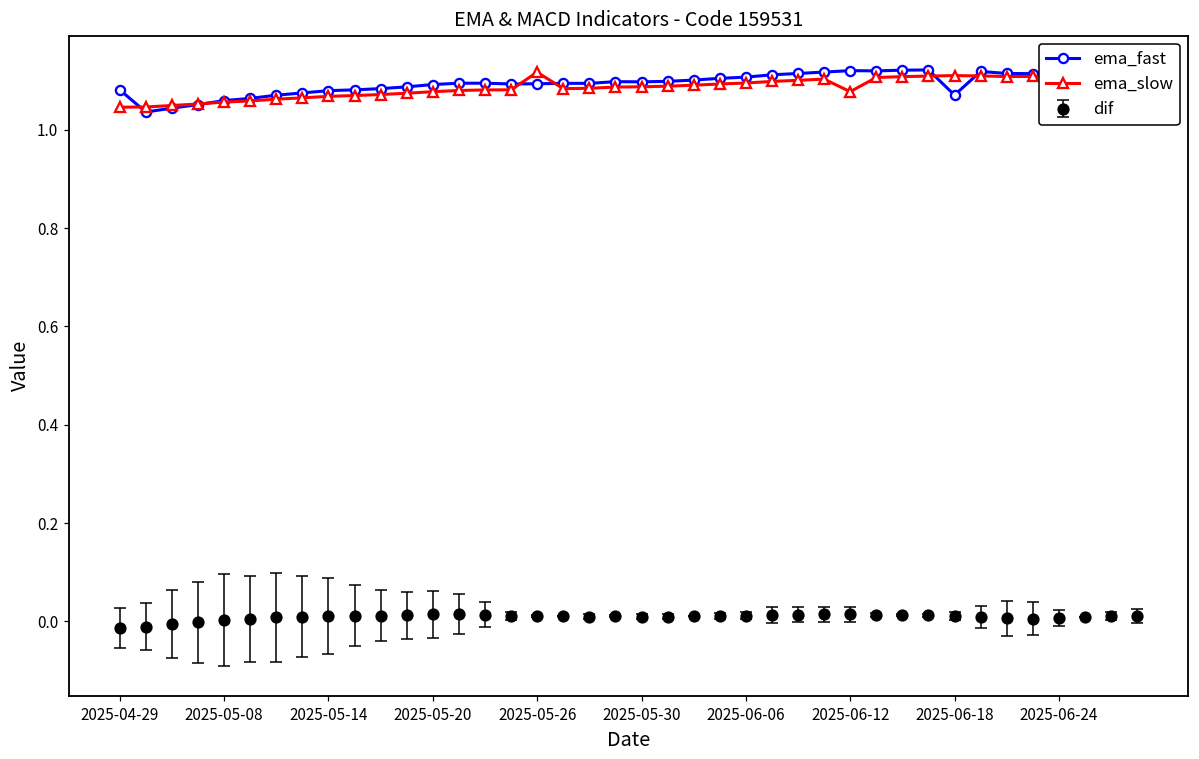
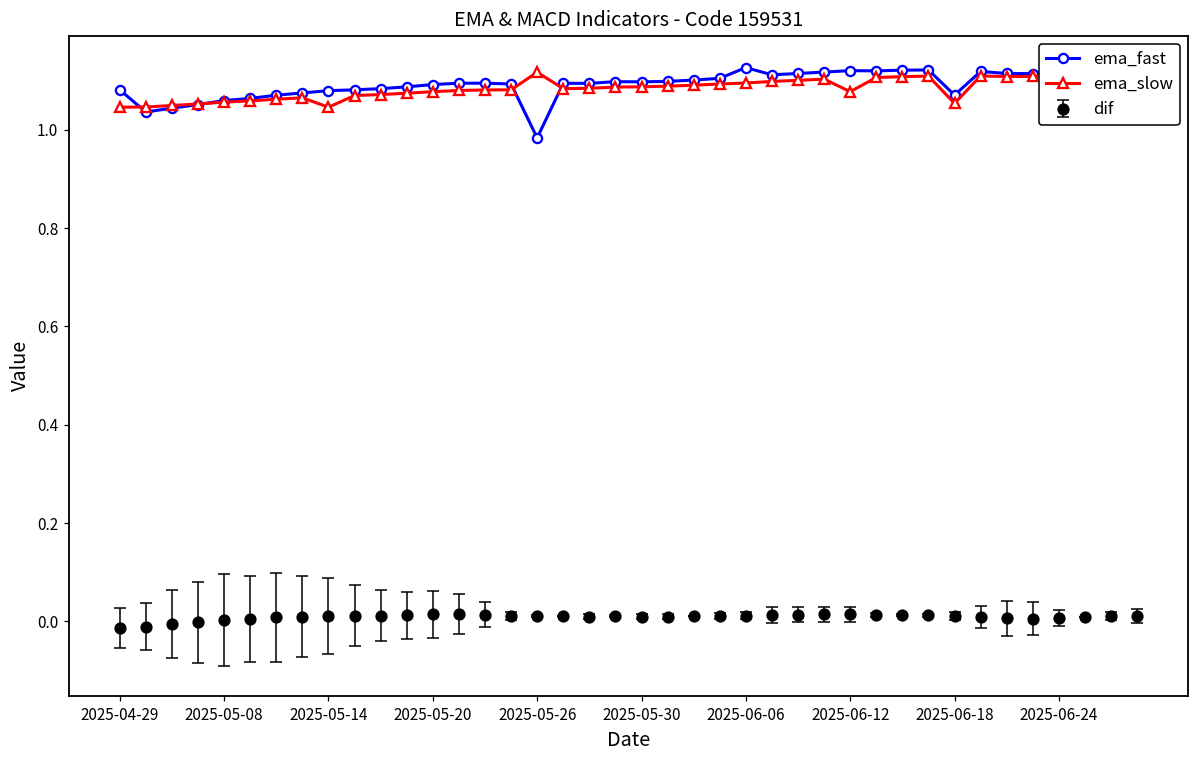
  {
    "ema_fast": {
      "2025-04-29": 1.08,
      "2025-05-14": 1.08,
      "2025-05-20": 1.09,
-     "2025-05-26": 1.09,
+     "2025-05-26": 0.98,
      "2025-05-30": 1.10,
-     "2025-06-06": 1.11,
+     "2025-06-06": 1.13,
      "2025-06-12": 1.12,
      "2025-06-18": 1.07
    },
    "ema_slow": {
      "2025-04-29": 1.05,
-     "2025-05-14": 1.07,
+     "2025-05-14": 1.05,
      "2025-05-20": 1.08,
      "2025-05-26": 1.12,
      "2025-05-30": 1.09,
      "2025-06-06": 1.09,
      "2025-06-12": 1.08,
-     "2025-06-18": 1.11
+     "2025-06-18": 1.05
    }
  }
